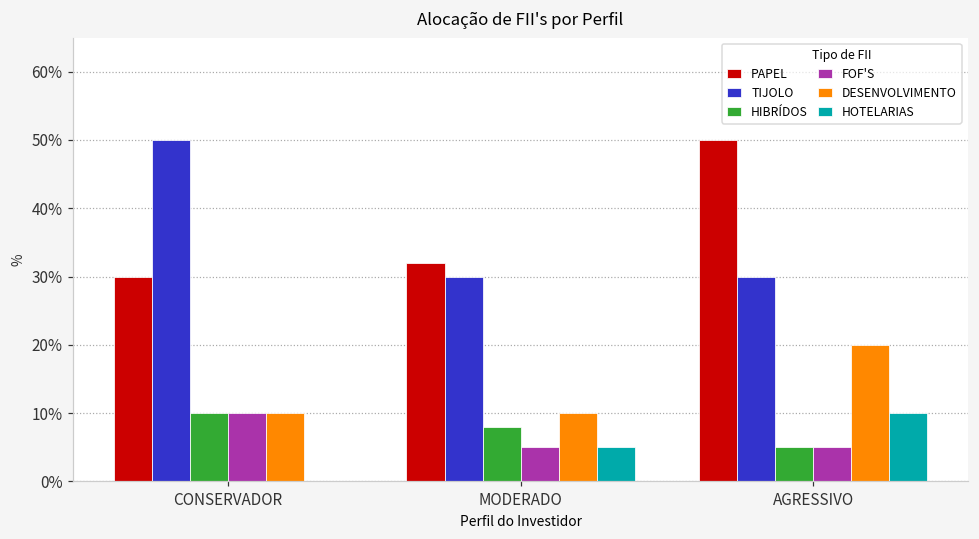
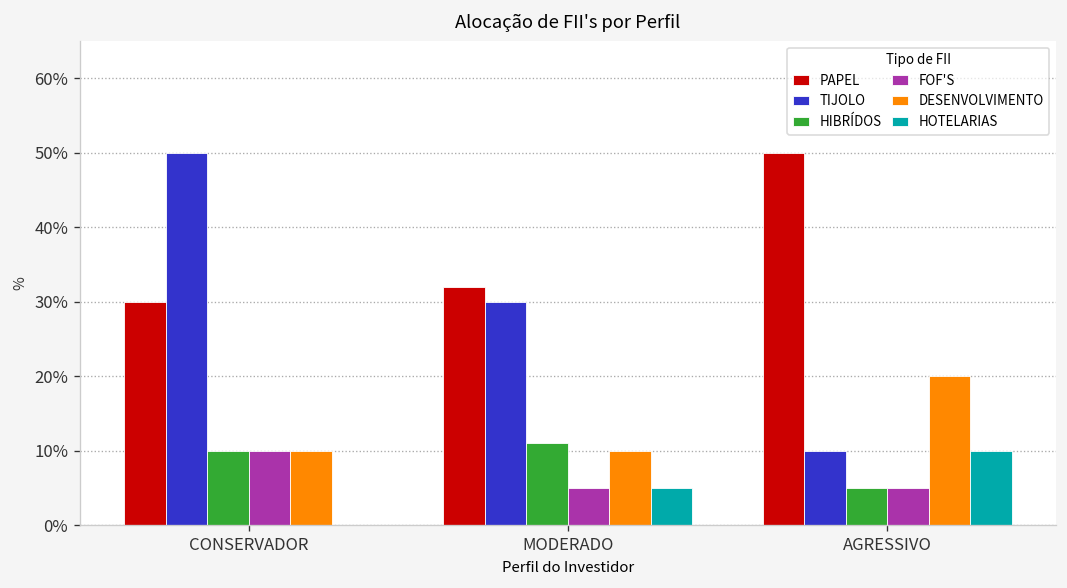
  {
    "PAPEL": {
      "CONSERVADOR": "30%",
      "MODERADO": "32%",
      "AGRESSIVO": "50%"
    },
    "TIJOLO": {
      "CONSERVADOR": "50%",
      "MODERADO": "30%",
-     "AGRESSIVO": "30%"
+     "AGRESSIVO": "10%"
    },
    "HIBRÍDOS": {
      "CONSERVADOR": "10%",
-     "MODERADO": "8%",
+     "MODERADO": "11%",
      "AGRESSIVO": "5%"
    },
    "FOF'S": {
      "CONSERVADOR": "10%",
      "MODERADO": "5%",
      "AGRESSIVO": "5%"
    },
    "DESENVOLVIMENTO": {
      "CONSERVADOR": "10%",
      "MODERADO": "10%",
      "AGRESSIVO": "20%"
    },
    "HOTELARIAS": {
      "CONSERVADOR": "0%",
      "MODERADO": "5%",
      "AGRESSIVO": "10%"
    }
  }
